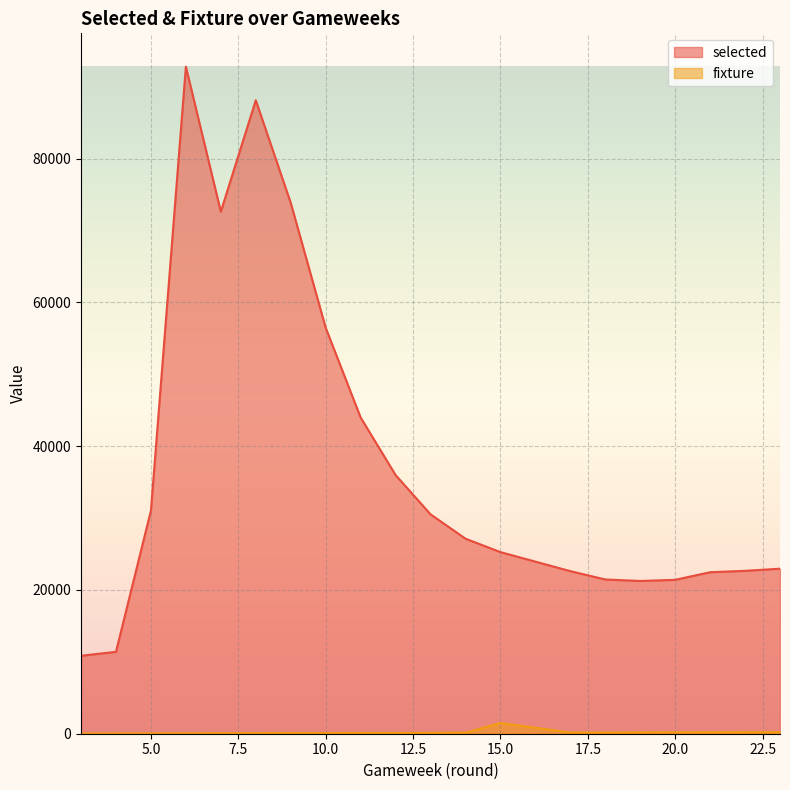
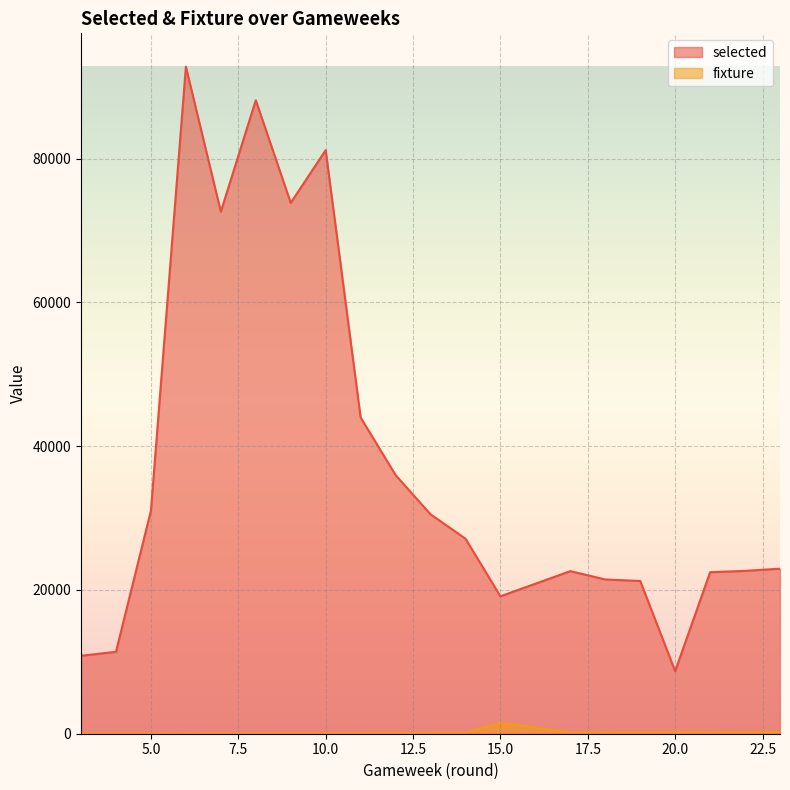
  {
    "selected": {
      "5.0": 31000,
-     "10.0": 56000,
-     "15.0": 25000,
-     "20.0": 21000
+     "10.0": 81000,
+     "15.0": 19000,
+     "20.0": 9000
    },
    "fixture": {
      "5.0": 0,
      "10.0": 0,
      "15.0": 1000,
      "20.0": 0
    }
  }
